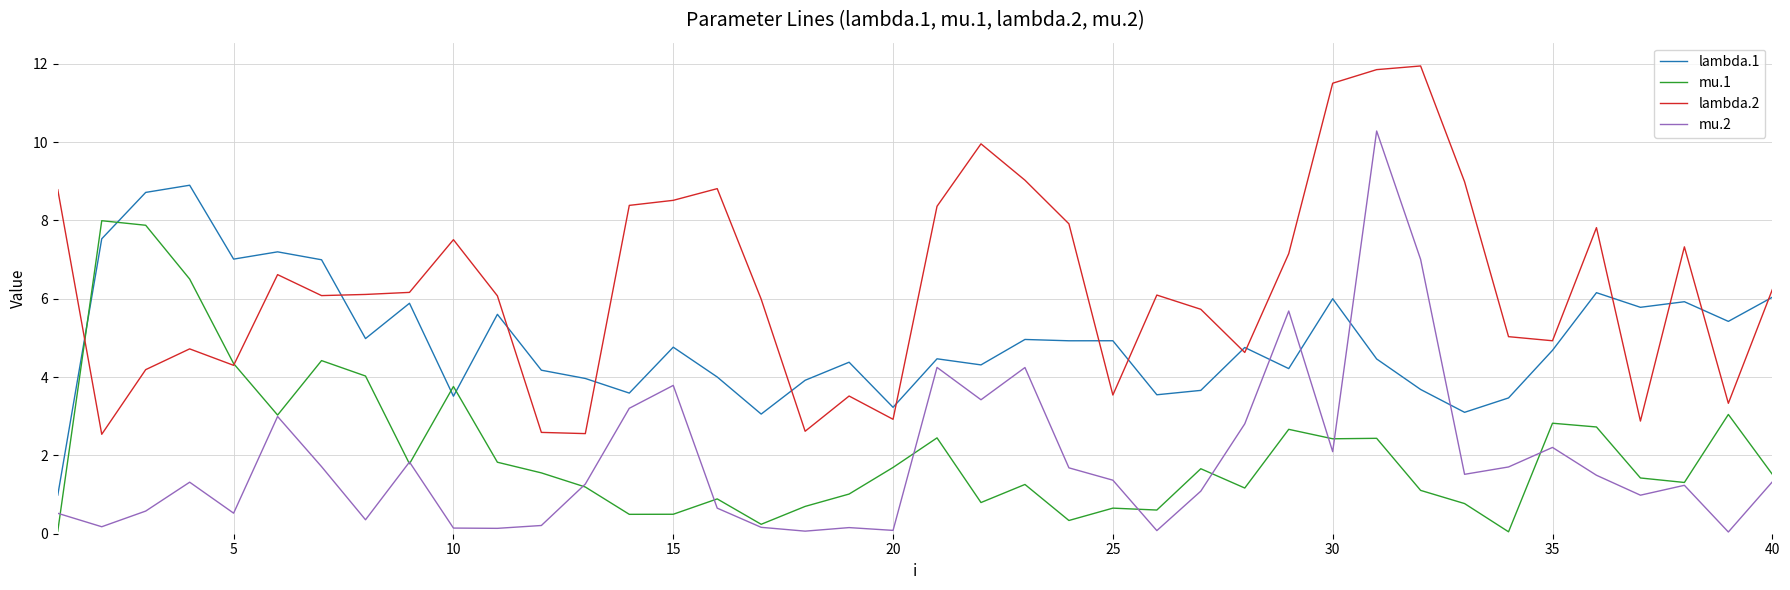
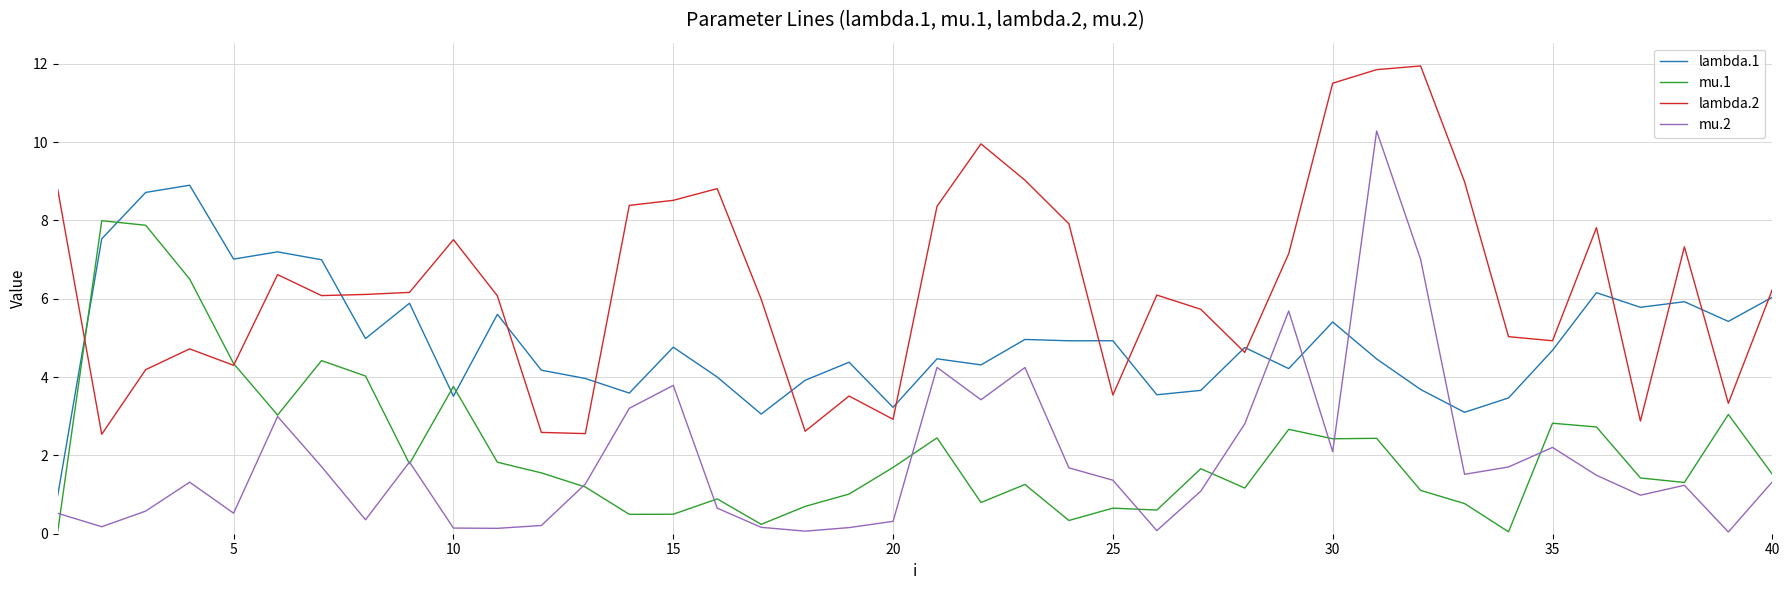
  {
    "lambda.1": {
      "5": 7.0,
      "10": 3.5,
      "15": 4.8,
      "20": 3.2,
      "25": 4.9,
-     "30": 6.0,
+     "30": 5.4,
      "35": 4.7,
      "40": 6.0
    },
    "mu.1": {
      "10": 3.8,
      "15": 0.5,
      "20": 1.7,
      "25": 0.7,
      "30": 2.4,
      "35": 2.8,
      "40": 1.5
    },
    "lambda.2": {
      "10": 7.5,
      "15": 8.5,
      "20": 2.9,
      "25": 3.5,
      "30": 11.5,
      "35": 4.9,
      "40": 6.2
    },
    "mu.2": {
      "5": 0.5,
      "10": 0.1,
      "15": 3.8,
-     "20": 0.1,
+     "20": 0.3,
      "25": 1.4,
      "30": 2.1,
      "35": 2.2,
      "40": 1.3
    }
  }
